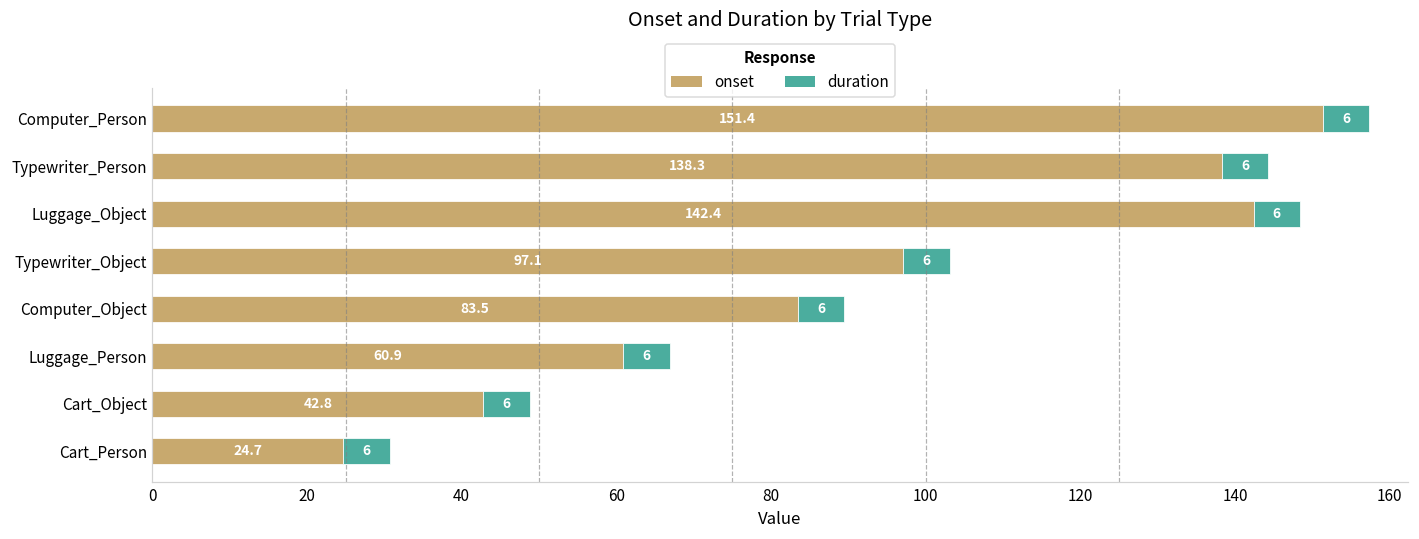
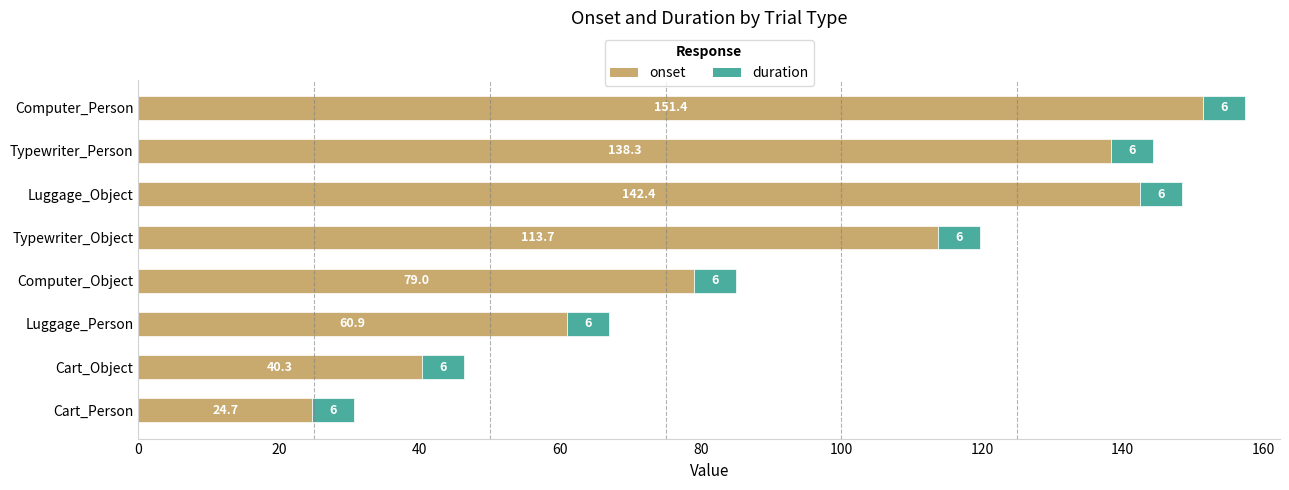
  {
    "onset": {
      "Computer_Person": 151.4,
      "Typewriter_Person": 138.3,
      "Luggage_Object": 142.4,
-     "Typewriter_Object": 97.1,
-     "Computer_Object": 83.5,
+     "Typewriter_Object": 113.7,
+     "Computer_Object": 79.0,
      "Luggage_Person": 60.9,
-     "Cart_Object": 42.8,
+     "Cart_Object": 40.3,
      "Cart_Person": 24.7
    },
    "duration": {
      "Computer_Person": 6,
      "Typewriter_Person": 6,
      "Luggage_Object": 6,
      "Typewriter_Object": 6,
      "Computer_Object": 6,
      "Luggage_Person": 6,
      "Cart_Object": 6,
      "Cart_Person": 6
    }
  }
